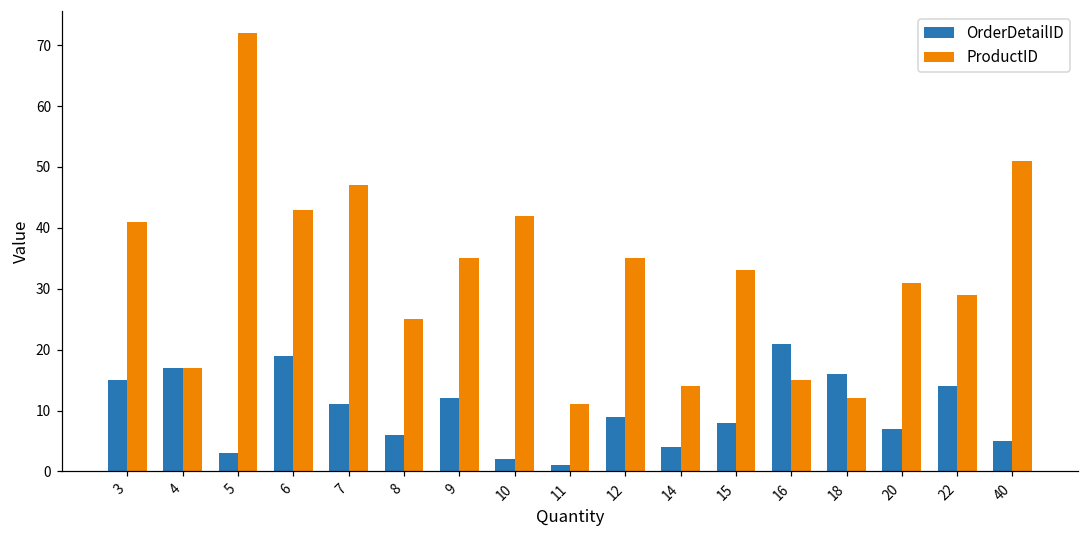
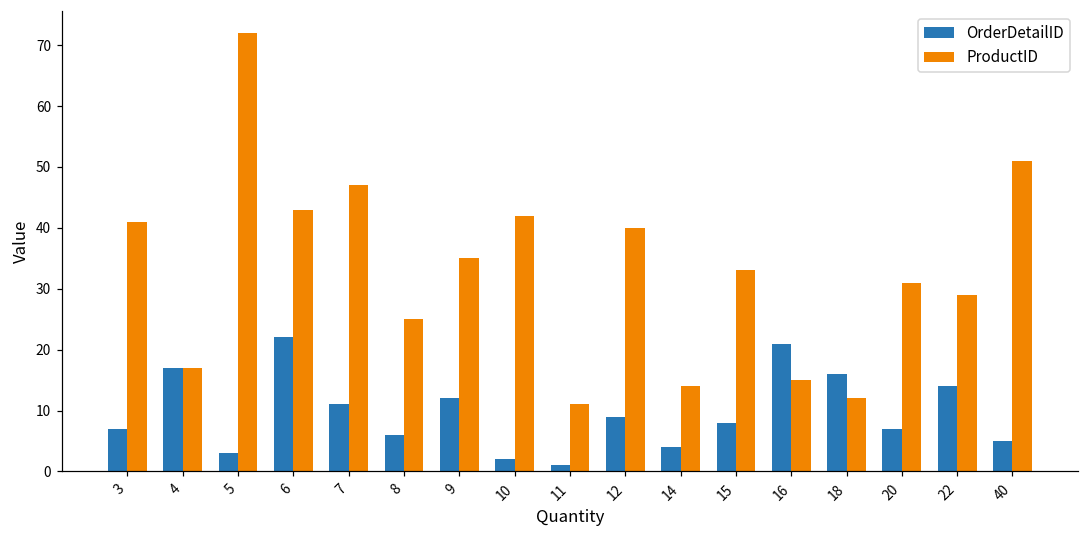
  {
    "OrderDetailID": {
-     "3": 15,
+     "3": 7,
      "4": 17,
      "5": 3,
-     "6": 19,
+     "6": 22,
      "7": 11,
      "8": 6,
      "9": 12,
      "10": 2,
      "11": 1,
      "12": 9,
      "14": 4,
      "15": 8,
      "16": 21,
      "18": 16,
      "20": 7,
      "22": 14,
      "40": 5
    },
    "ProductID": {
      "3": 41,
      "4": 17,
      "5": 72,
      "6": 43,
      "7": 47,
      "8": 25,
      "9": 35,
      "10": 42,
      "11": 11,
-     "12": 35,
+     "12": 40,
      "14": 14,
      "15": 33,
      "16": 15,
      "18": 12,
      "20": 31,
      "22": 29,
      "40": 51
    }
  }
